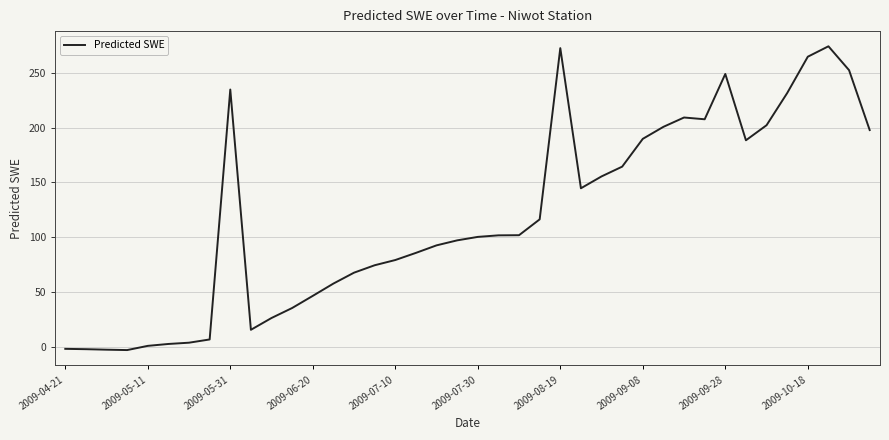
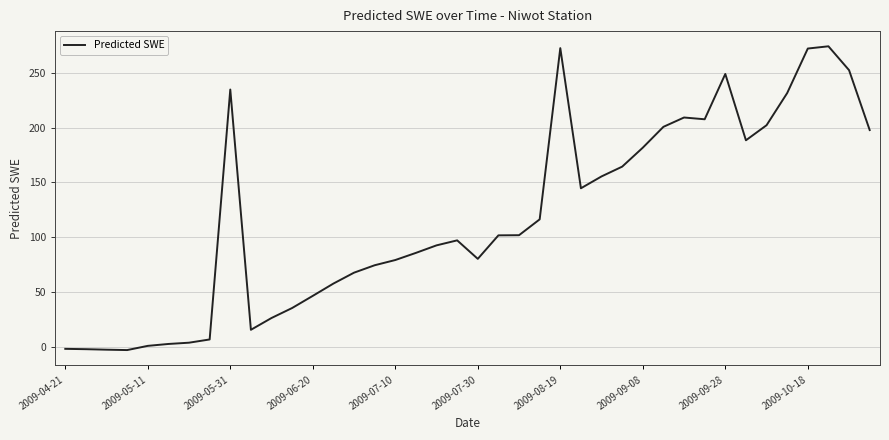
  {
    "2009-04-21": -2,
    "2009-05-11": 1,
    "2009-05-31": 235,
    "2009-06-20": 47,
    "2009-07-10": 79,
-   "2009-07-30": 100,
+   "2009-07-30": 80,
    "2009-08-19": 272,
-   "2009-09-08": 190,
+   "2009-09-08": 182,
    "2009-09-28": 249,
-   "2009-10-18": 265
+   "2009-10-18": 272
  }
